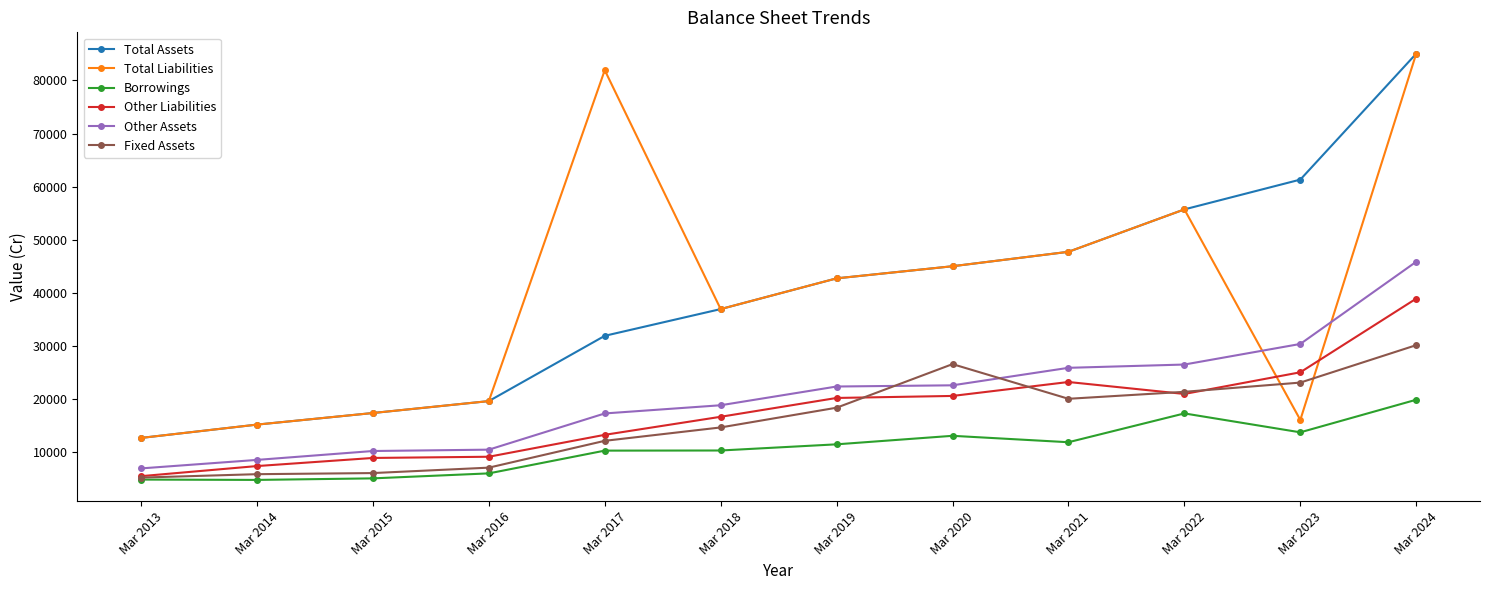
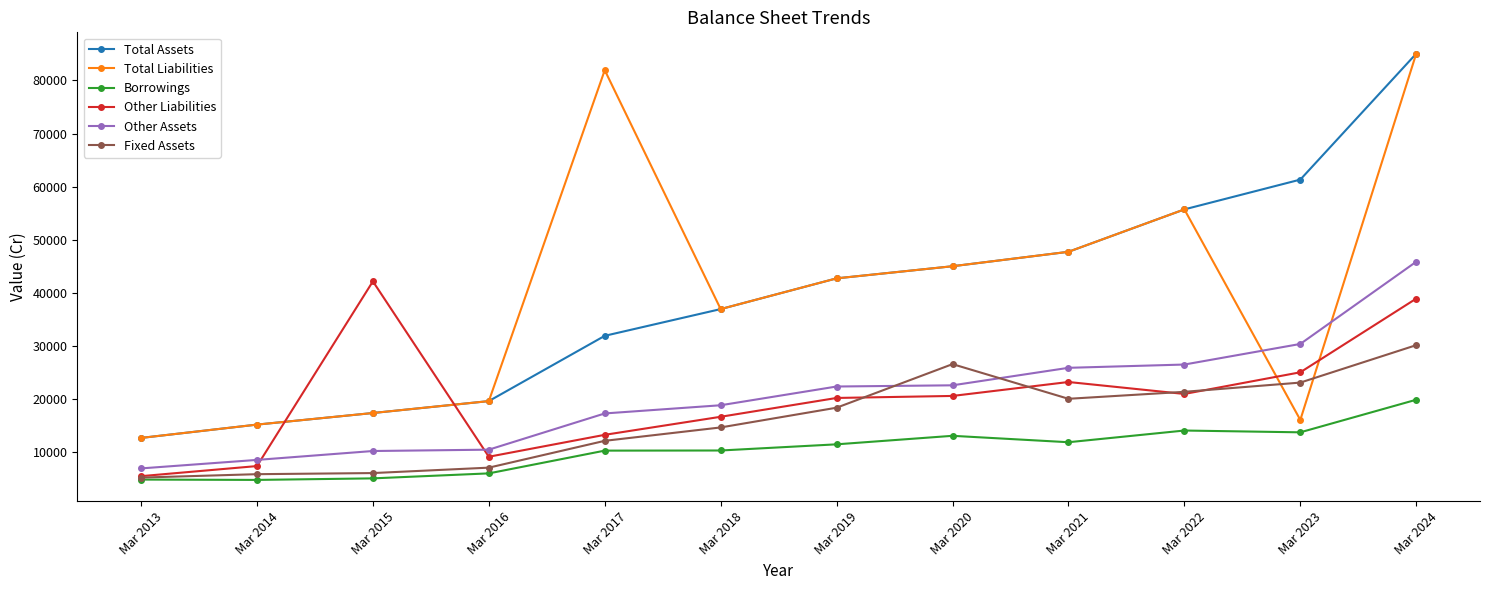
  {
    "Total Assets": {
      "Mar 2017": 32000,
      "Mar 2023": 61000
    },
    "Total Liabilities": {
      "Mar 2017": 82000,
      "Mar 2023": 16000
    },
    "Borrowings": {
      "Mar 2014": 5000,
      "Mar 2015": 5000,
      "Mar 2016": 6000,
      "Mar 2017": 10000,
      "Mar 2018": 10000,
      "Mar 2019": 12000,
      "Mar 2020": 13000,
      "Mar 2021": 12000,
-     "Mar 2022": 17000,
+     "Mar 2022": 14000,
      "Mar 2023": 14000,
      "Mar 2024": 20000
    },
    "Other Liabilities": {
      "Mar 2014": 7000,
-     "Mar 2015": 9000,
+     "Mar 2015": 42000,
      "Mar 2016": 9000,
      "Mar 2017": 13000,
      "Mar 2018": 17000,
      "Mar 2019": 20000,
      "Mar 2020": 21000,
      "Mar 2021": 23000,
      "Mar 2023": 25000,
      "Mar 2024": 39000
    },
    "Other Assets": {
      "Mar 2013": 7000,
      "Mar 2014": 9000,
      "Mar 2015": 10000,
      "Mar 2016": 11000,
      "Mar 2017": 17000,
      "Mar 2018": 19000,
      "Mar 2019": 22000,
      "Mar 2020": 23000,
      "Mar 2021": 26000,
      "Mar 2022": 27000,
      "Mar 2023": 30000,
      "Mar 2024": 46000
    },
    "Fixed Assets": {
      "Mar 2014": 6000,
      "Mar 2015": 6000,
      "Mar 2016": 7000,
      "Mar 2017": 12000,
      "Mar 2018": 15000,
      "Mar 2019": 18000,
      "Mar 2020": 27000,
      "Mar 2021": 20000,
      "Mar 2023": 23000,
      "Mar 2024": 30000
    }
  }
